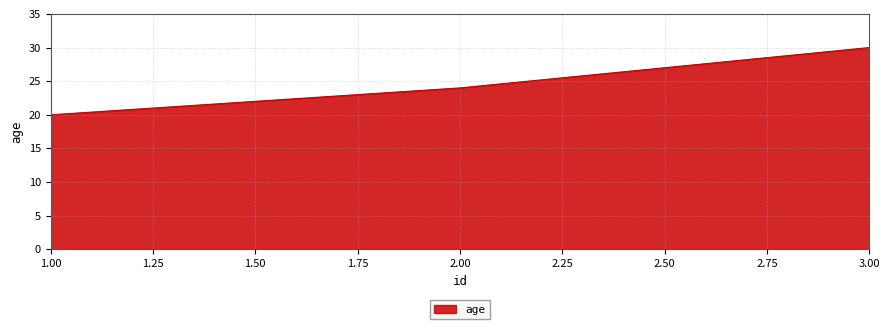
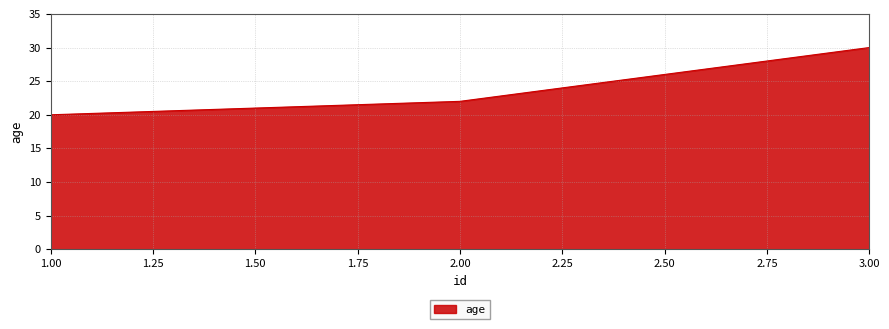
  {
    "1.00": 20,
-   "2.00": 24,
+   "2.00": 22,
    "3.00": 30
  }
